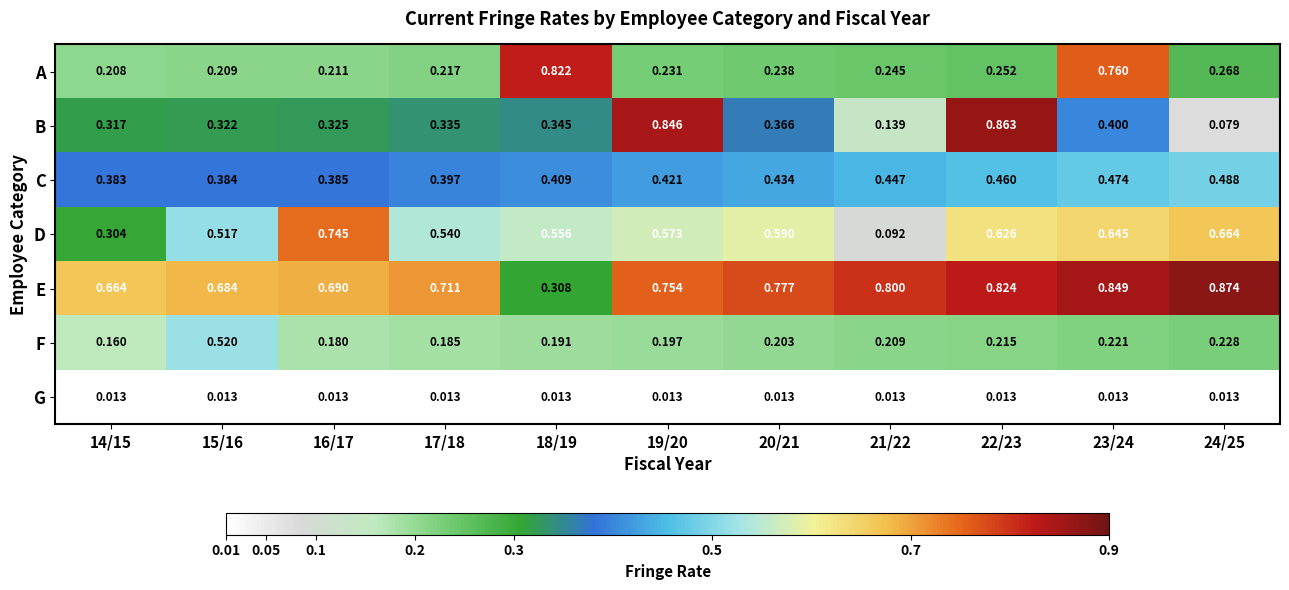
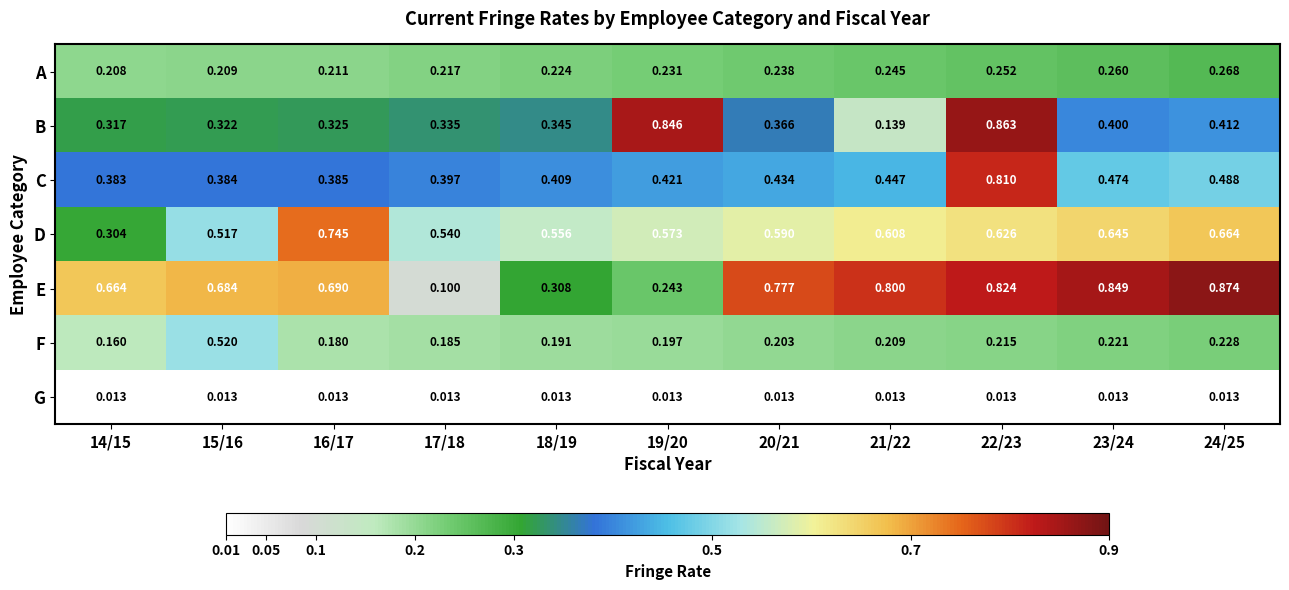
  {
    "A": {
      "14/15": 0.208,
      "15/16": 0.209,
      "16/17": 0.211,
      "17/18": 0.217,
-     "18/19": 0.822,
+     "18/19": 0.224,
      "19/20": 0.231,
      "20/21": 0.238,
      "21/22": 0.245,
      "22/23": 0.252,
-     "23/24": 0.760,
+     "23/24": 0.260,
      "24/25": 0.268
    },
    "B": {
      "14/15": 0.317,
      "15/16": 0.322,
      "16/17": 0.325,
      "17/18": 0.335,
      "18/19": 0.345,
      "19/20": 0.846,
      "20/21": 0.366,
      "21/22": 0.139,
      "22/23": 0.863,
      "23/24": 0.400,
-     "24/25": 0.079
+     "24/25": 0.412
    },
    "C": {
      "14/15": 0.383,
      "15/16": 0.384,
      "16/17": 0.385,
      "17/18": 0.397,
      "18/19": 0.409,
      "19/20": 0.421,
      "20/21": 0.434,
      "21/22": 0.447,
-     "22/23": 0.460,
+     "22/23": 0.810,
      "23/24": 0.474,
      "24/25": 0.488
    },
    "D": {
      "14/15": 0.304,
      "15/16": 0.517,
      "16/17": 0.745,
      "17/18": 0.540,
      "18/19": 0.556,
      "19/20": 0.573,
      "20/21": 0.590,
-     "21/22": 0.092,
+     "21/22": 0.608,
      "22/23": 0.626,
      "23/24": 0.645,
      "24/25": 0.664
    },
    "E": {
      "14/15": 0.664,
      "15/16": 0.684,
      "16/17": 0.690,
-     "17/18": 0.711,
+     "17/18": 0.100,
      "18/19": 0.308,
-     "19/20": 0.754,
+     "19/20": 0.243,
      "20/21": 0.777,
      "21/22": 0.800,
      "22/23": 0.824,
      "23/24": 0.849,
      "24/25": 0.874
    },
    "F": {
      "14/15": 0.160,
      "15/16": 0.520,
      "16/17": 0.180,
      "17/18": 0.185,
      "18/19": 0.191,
      "19/20": 0.197,
      "20/21": 0.203,
      "21/22": 0.209,
      "22/23": 0.215,
      "23/24": 0.221,
      "24/25": 0.228
    },
    "G": {
      "14/15": 0.013,
      "15/16": 0.013,
      "16/17": 0.013,
      "17/18": 0.013,
      "18/19": 0.013,
      "19/20": 0.013,
      "20/21": 0.013,
      "21/22": 0.013,
      "22/23": 0.013,
      "23/24": 0.013,
      "24/25": 0.013
    }
  }
